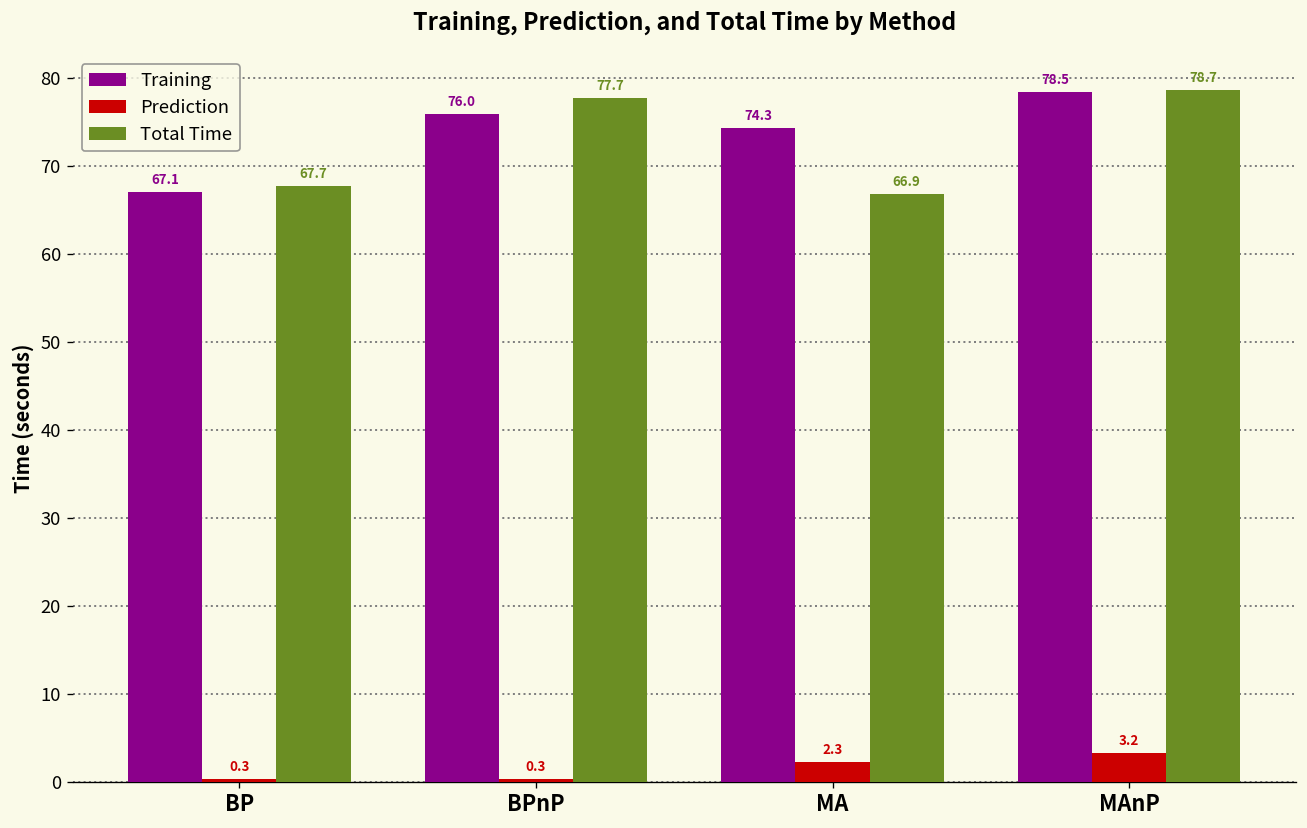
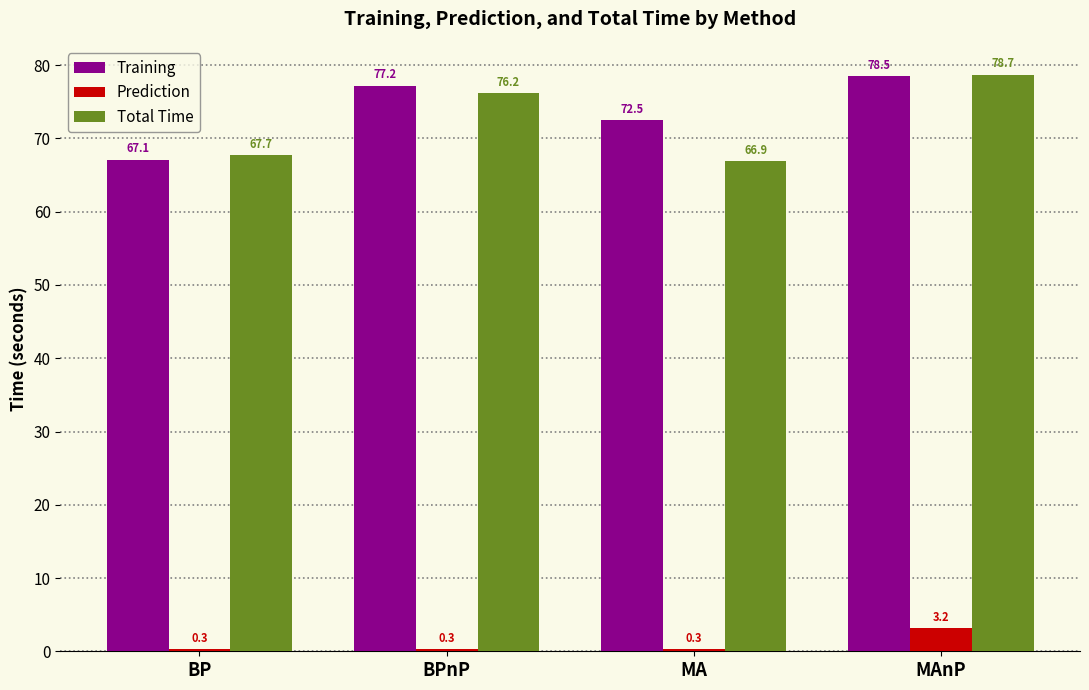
  {
    "Training": {
      "BP": 67.1,
-     "BPnP": 76.0,
-     "MA": 74.3,
+     "BPnP": 77.2,
+     "MA": 72.5,
      "MAnP": 78.5
    },
    "Prediction": {
      "BP": 0.3,
      "BPnP": 0.3,
-     "MA": 2.3,
+     "MA": 0.3,
      "MAnP": 3.2
    },
    "Total Time": {
      "BP": 67.7,
-     "BPnP": 77.7,
+     "BPnP": 76.2,
      "MA": 66.9,
      "MAnP": 78.7
    }
  }
